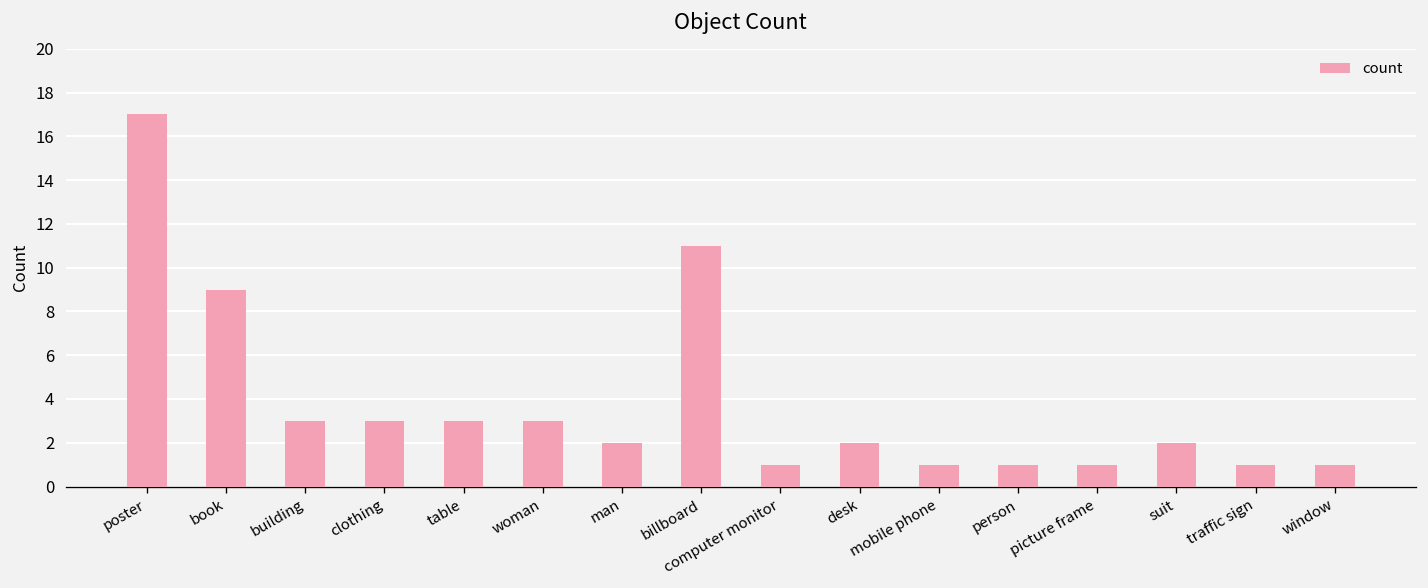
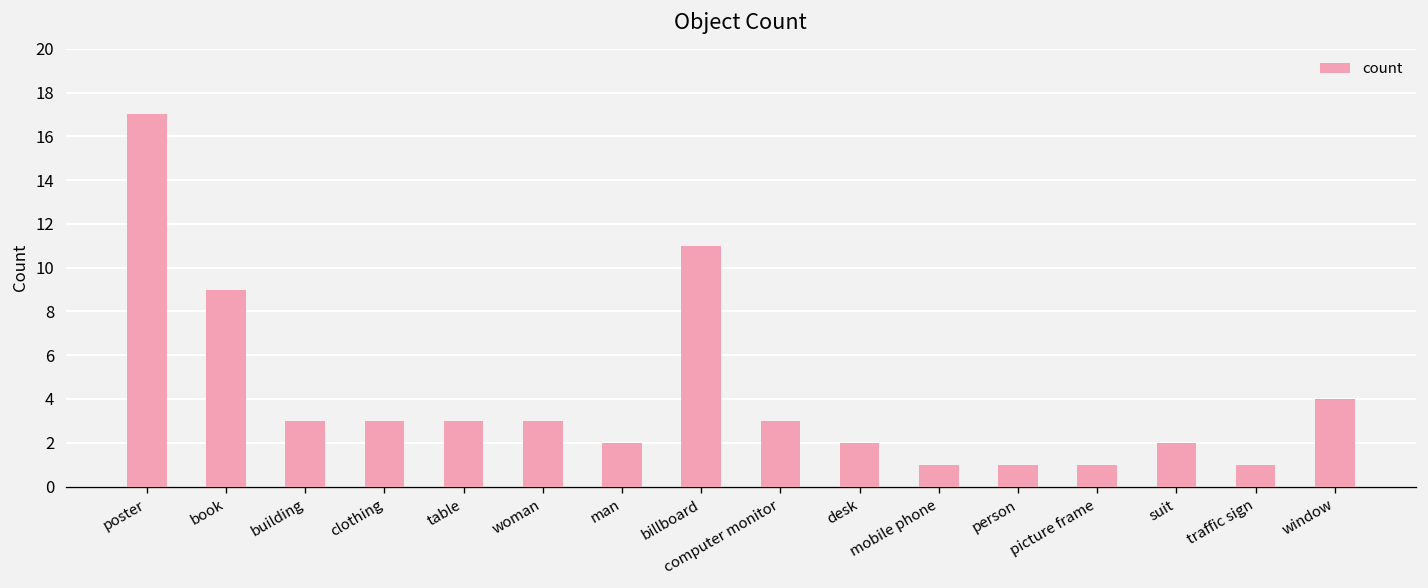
  {
    "poster": 17,
    "book": 9,
    "building": 3,
    "clothing": 3,
    "table": 3,
    "woman": 3,
    "man": 2,
    "billboard": 11,
-   "computer monitor": 1,
+   "computer monitor": 3,
    "desk": 2,
    "mobile phone": 1,
    "person": 1,
    "picture frame": 1,
    "suit": 2,
    "traffic sign": 1,
-   "window": 1
+   "window": 4
  }
